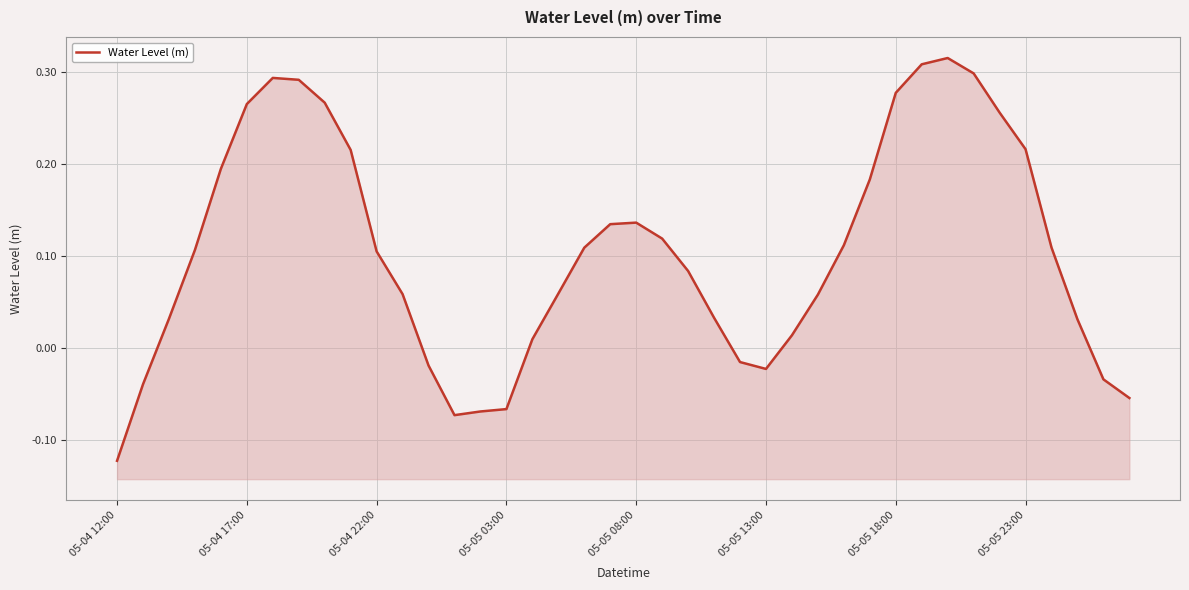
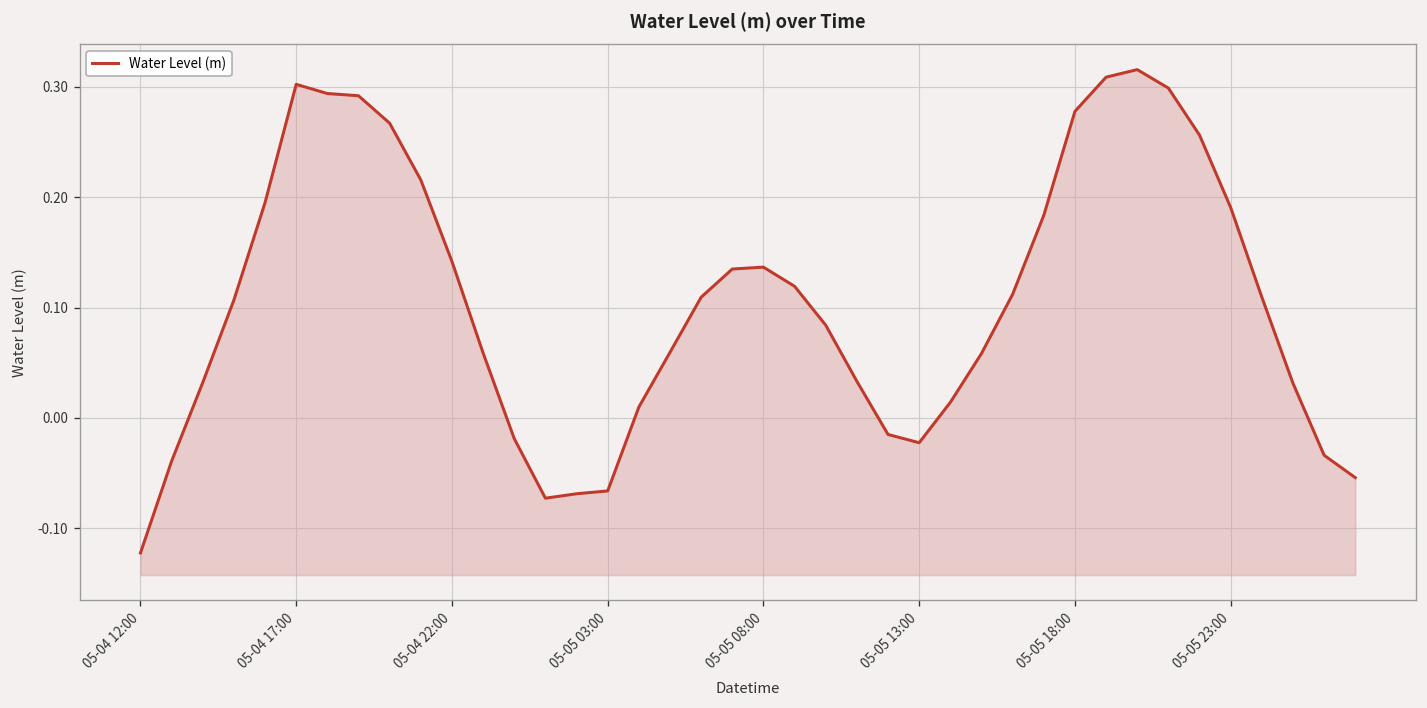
  {
    "05-04 12:00": -0.12,
-   "05-04 17:00": 0.27,
-   "05-04 22:00": 0.11,
+   "05-04 17:00": 0.30,
+   "05-04 22:00": 0.14,
    "05-05 03:00": -0.07,
    "05-05 08:00": 0.14,
    "05-05 13:00": -0.02,
    "05-05 18:00": 0.28,
-   "05-05 23:00": 0.22
+   "05-05 23:00": 0.19
  }
